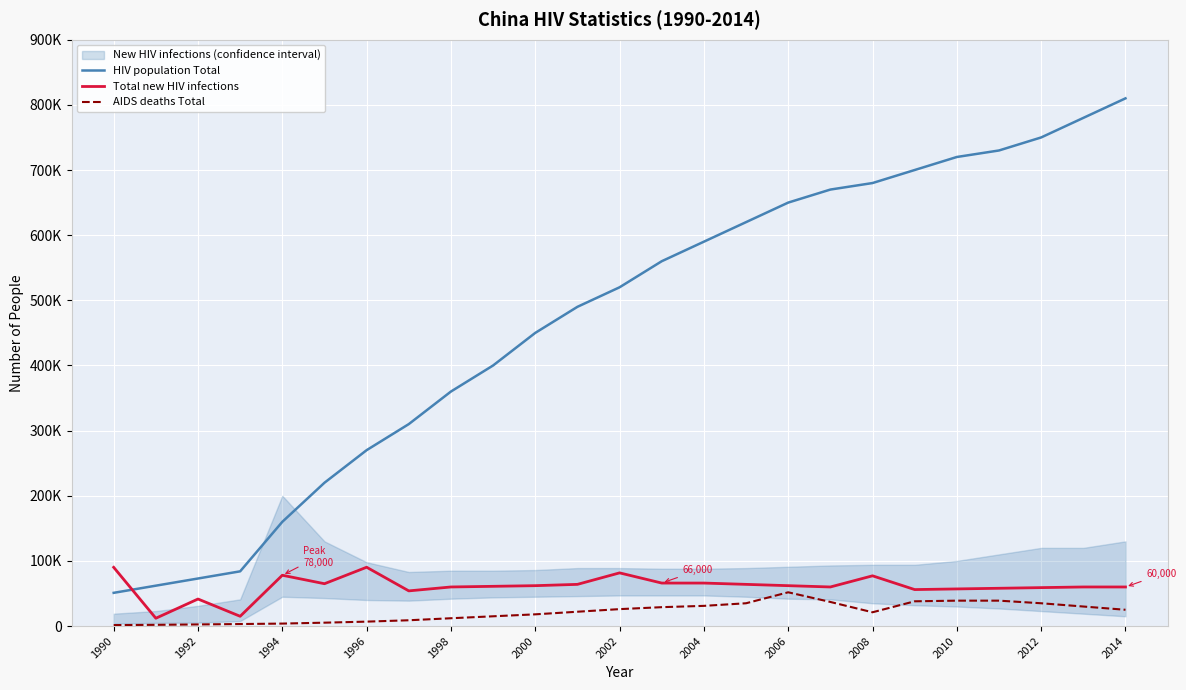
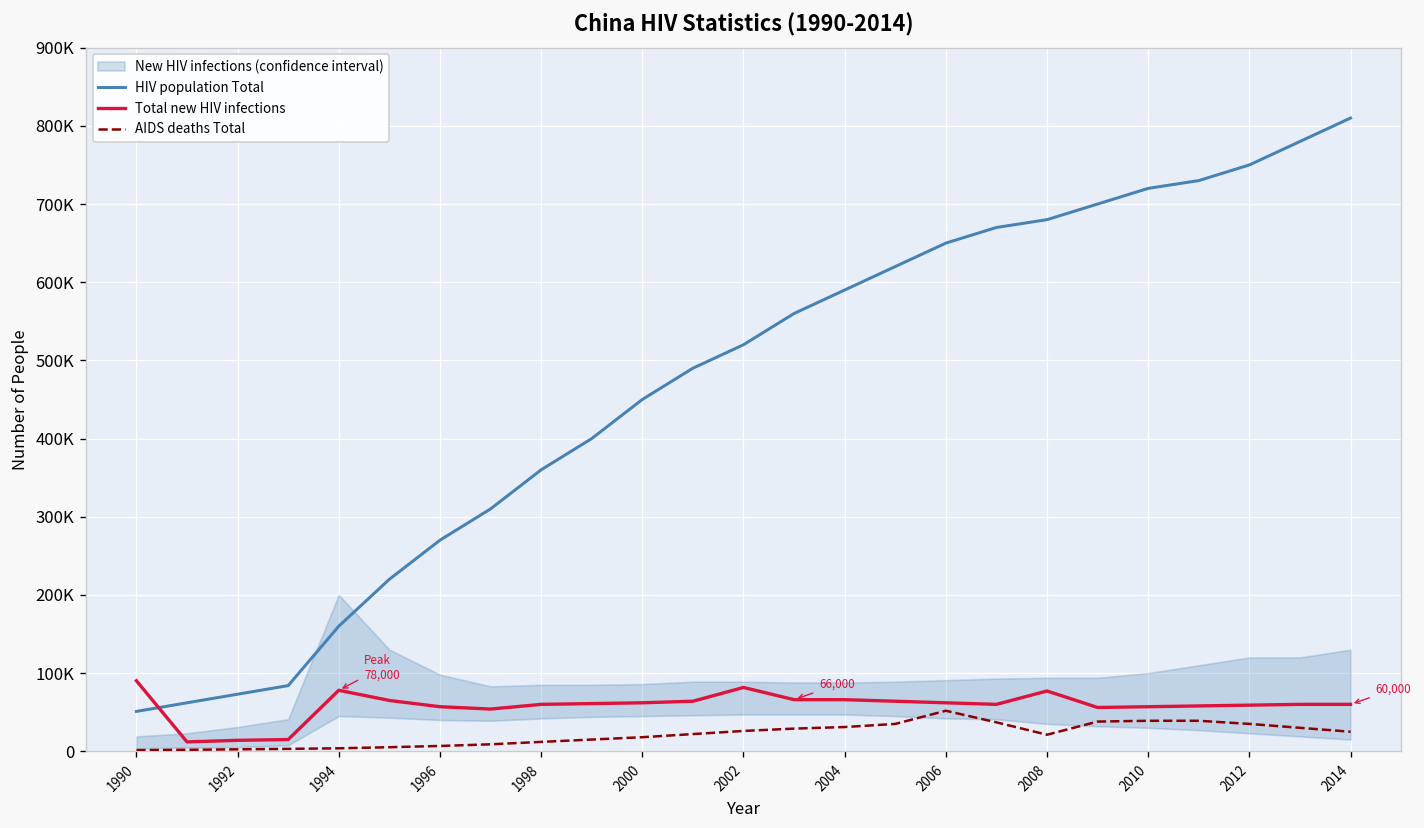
  {
    "Total new HIV infections": {
      "1990": 90000,
-     "1992": 40000,
-     "1996": 90000,
+     "1992": 10000,
+     "1996": 60000,
      "1998": 60000,
      "2000": 60000,
      "2002": 80000,
      "2006": 60000,
      "2008": 80000,
      "2010": 60000,
      "2012": 60000
    },
    "AIDS deaths Total": {
      "1990": 0,
      "1992": 0,
      "1994": 0,
      "1996": 10000,
      "1998": 10000,
      "2000": 20000,
      "2002": 30000,
      "2004": 30000,
      "2006": 50000,
      "2008": 20000,
      "2010": 40000,
      "2012": 40000,
      "2014": 30000
    }
  }
